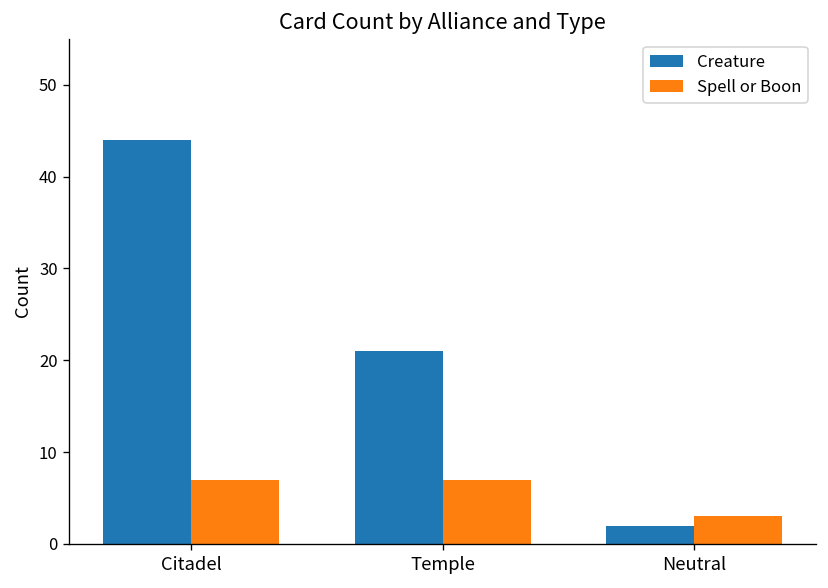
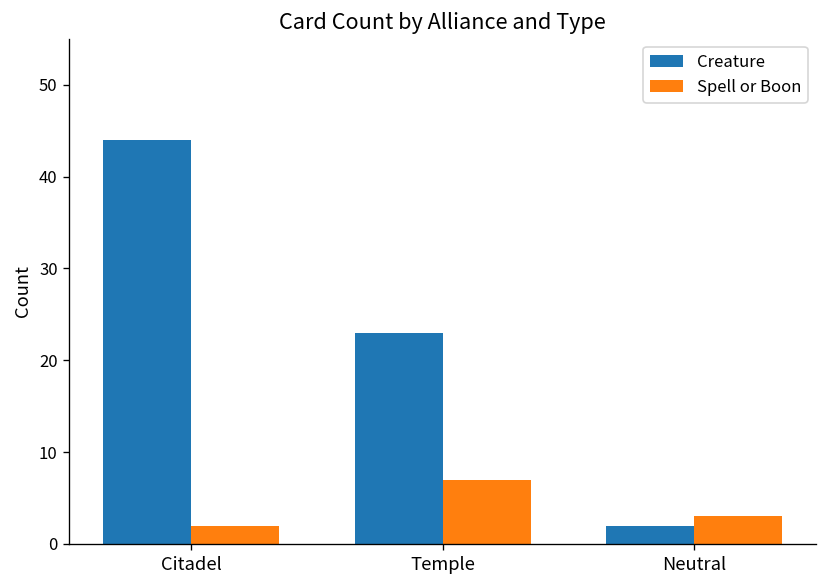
  {
    "Creature": {
      "Citadel": 44,
-     "Temple": 21,
+     "Temple": 23,
      "Neutral": 2
    },
    "Spell or Boon": {
-     "Citadel": 7,
+     "Citadel": 2,
      "Temple": 7,
      "Neutral": 3
    }
  }
